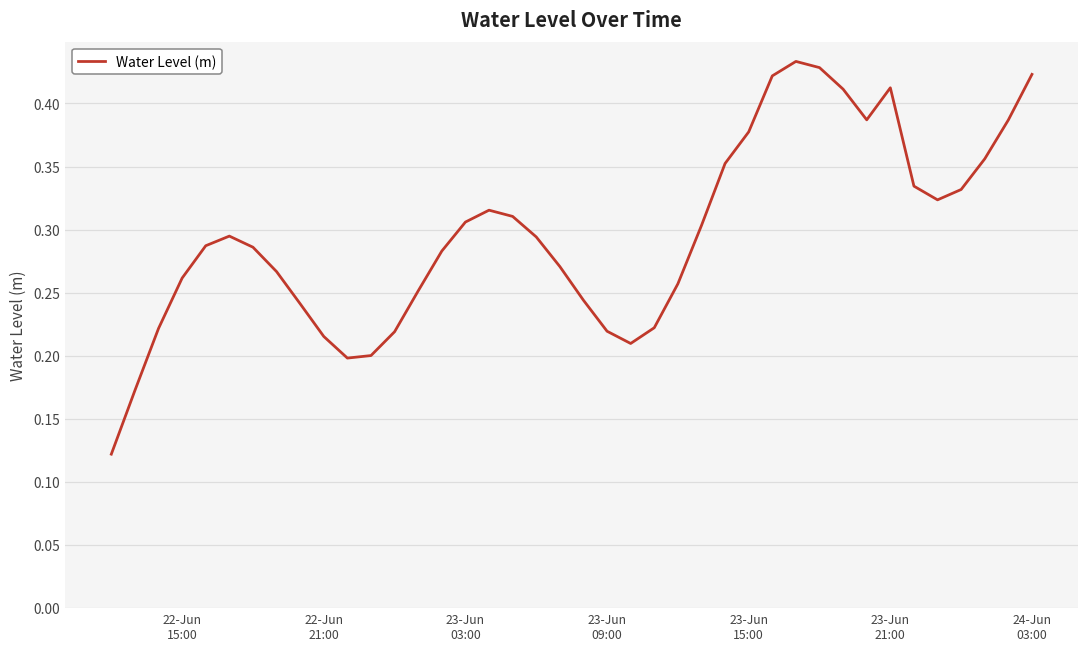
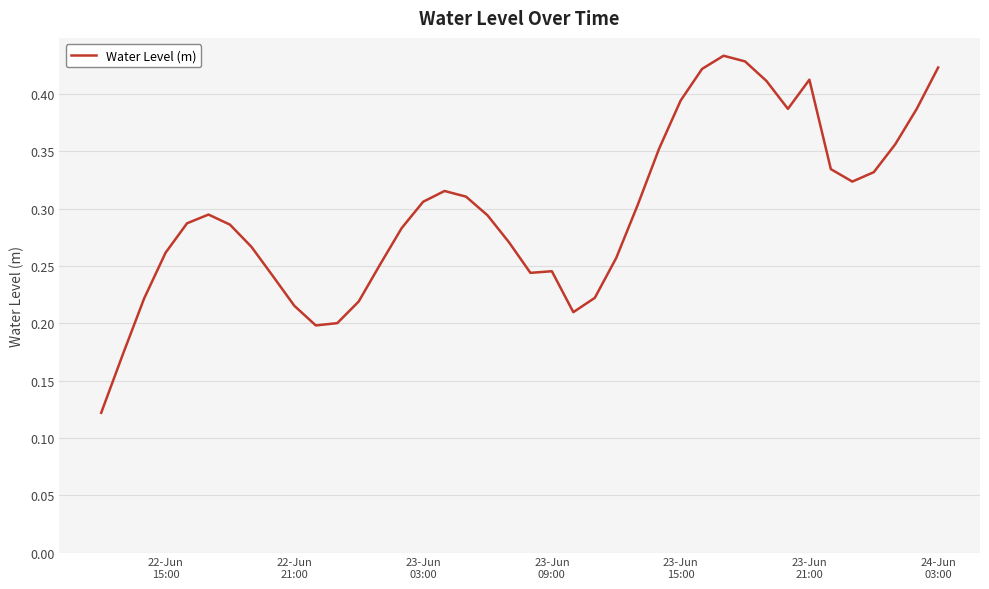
  {
    "22-Jun 15:00": 0.262,
    "22-Jun 21:00": 0.215,
    "23-Jun 03:00": 0.306,
-   "23-Jun 09:00": 0.219,
-   "23-Jun 15:00": 0.377,
+   "23-Jun 09:00": 0.245,
+   "23-Jun 15:00": 0.394,
    "23-Jun 21:00": 0.412,
    "24-Jun 03:00": 0.423
  }
